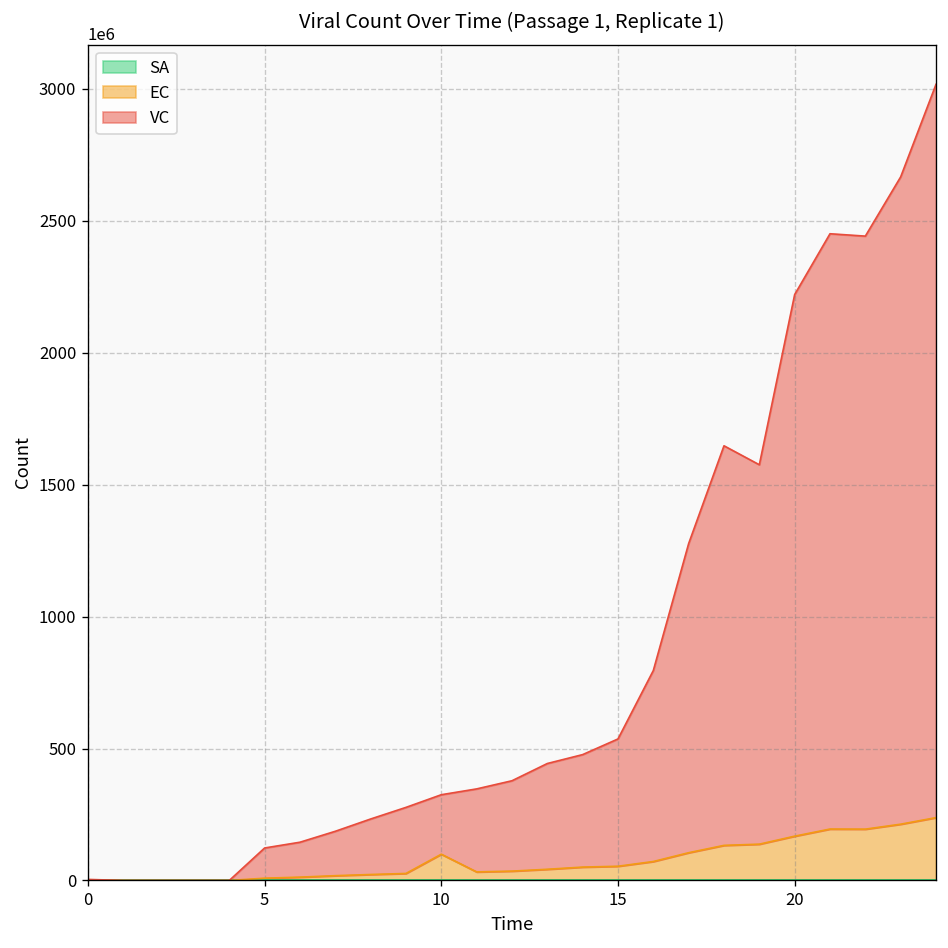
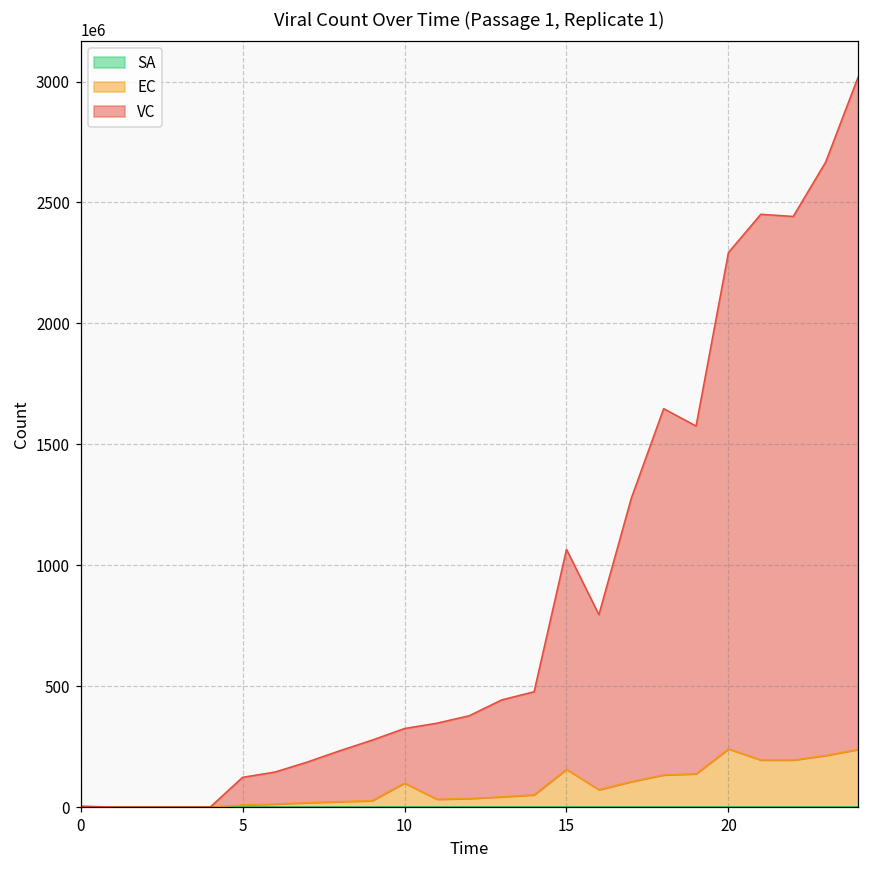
  {
    "SA": {
      "10": 0,
      "15": 0,
      "20": 0
    },
    "EC": {
      "10": 100000000,
-     "15": 50000000,
-     "20": 170000000
+     "15": 160000000,
+     "20": 240000000
    },
    "VC": {
      "5": 110000000,
      "10": 230000000,
-     "15": 480000000,
+     "15": 910000000,
      "20": 2050000000
    }
  }
